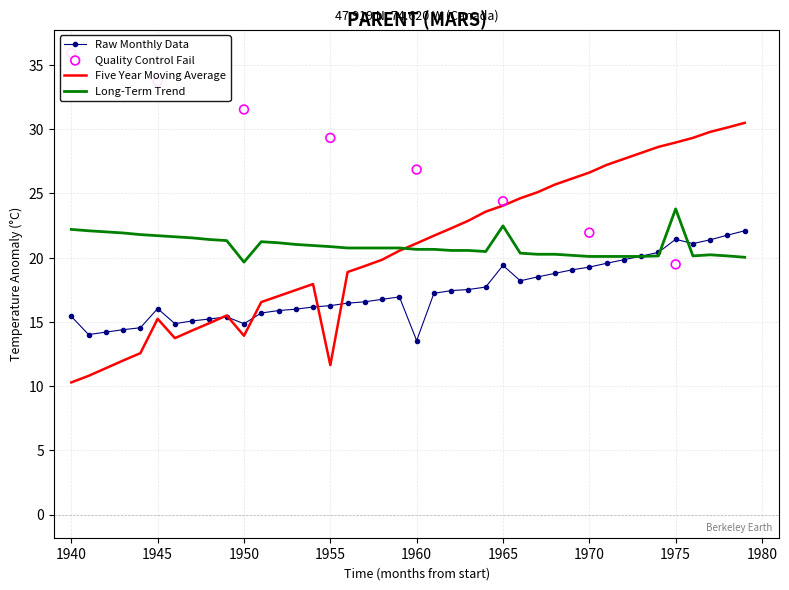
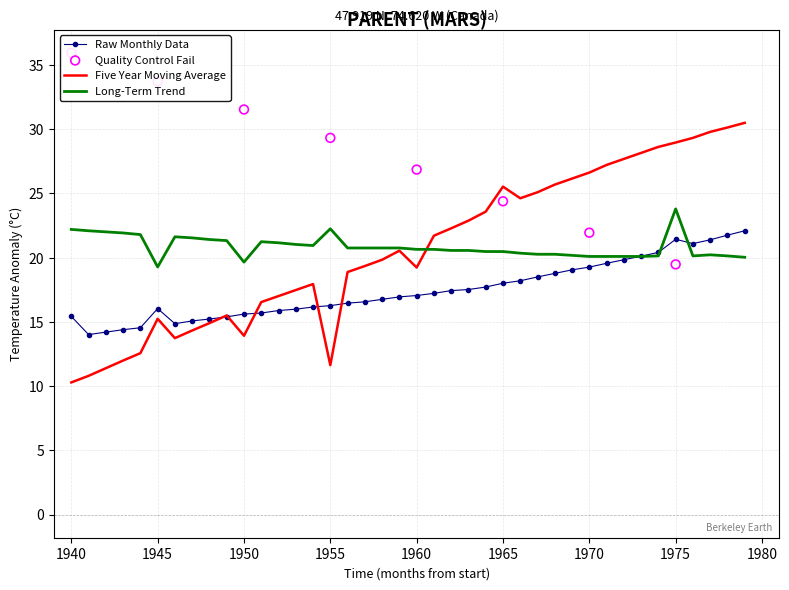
  {
    "Raw Monthly Data": {
      "1940": 15.4,
      "1945": 16.0,
-     "1950": 14.9,
+     "1950": 15.6,
      "1955": 16.3,
-     "1960": 13.5,
-     "1965": 19.4,
+     "1960": 17.1,
+     "1965": 18.0,
      "1970": 19.3,
      "1975": 21.4
    },
    "Five Year Moving Average": {
      "1940": 10.3,
      "1945": 15.2,
      "1950": 13.9,
      "1955": 11.6,
-     "1960": 21.1,
-     "1965": 24.1,
+     "1960": 19.2,
+     "1965": 25.5,
      "1970": 26.6,
      "1975": 29.0
    },
    "Long-Term Trend": {
      "1940": 22.2,
-     "1945": 21.7,
+     "1945": 19.3,
      "1950": 19.7,
-     "1955": 20.9,
+     "1955": 22.3,
      "1960": 20.6,
-     "1965": 22.5,
+     "1965": 20.5,
      "1970": 20.1,
      "1975": 23.8
    }
  }
